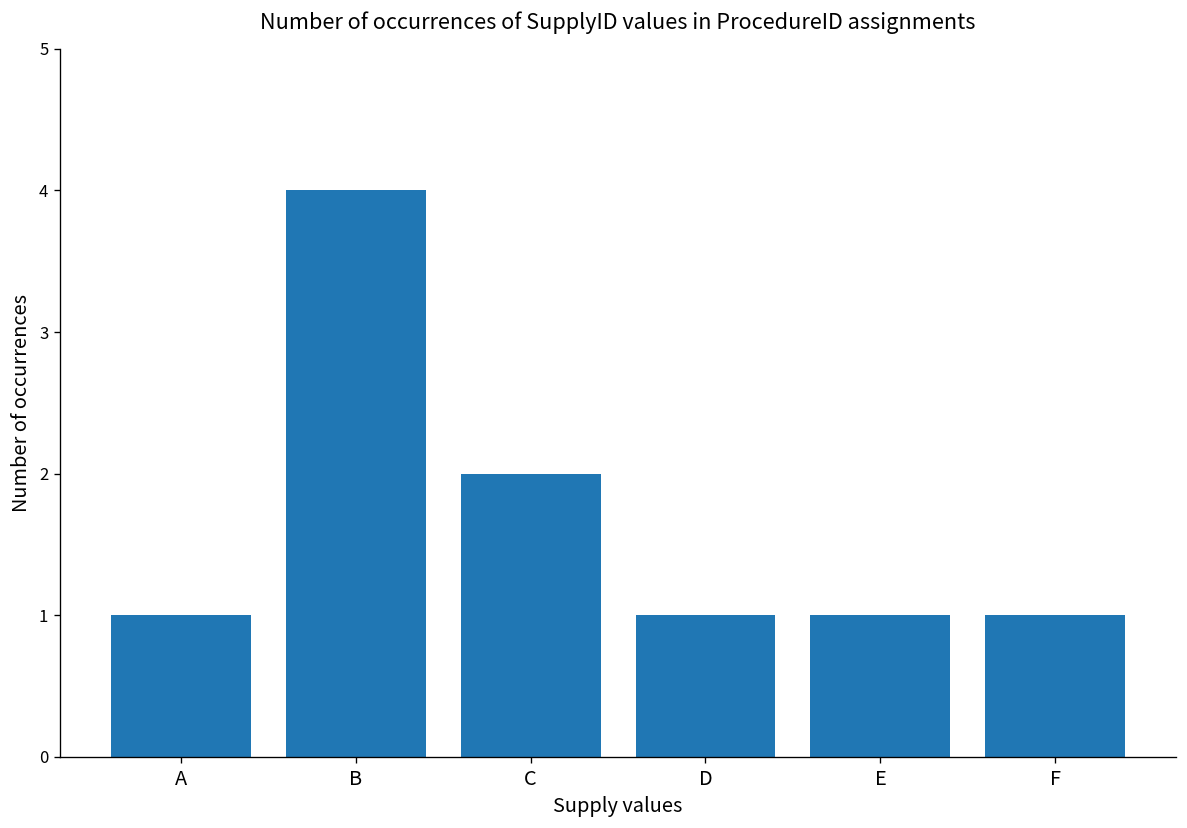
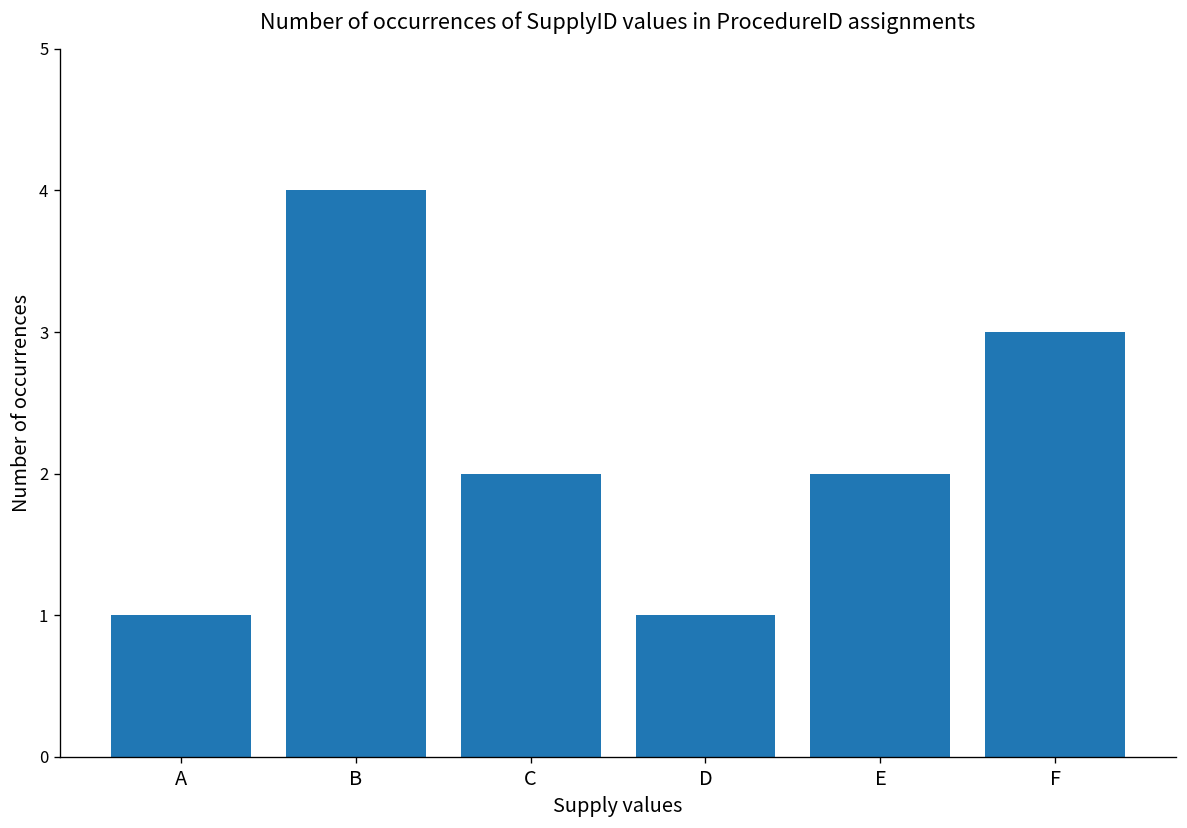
  {
    "A": 1,
    "B": 4,
    "C": 2,
    "D": 1,
-   "E": 1,
-   "F": 1
+   "E": 2,
+   "F": 3
  }
